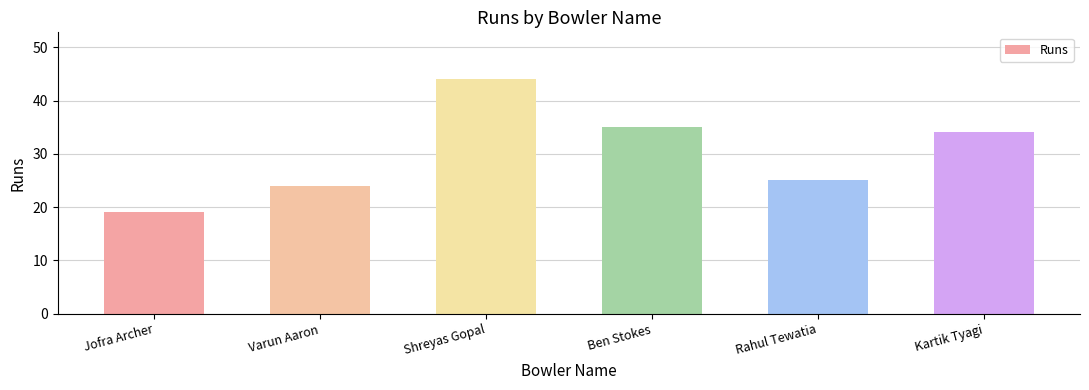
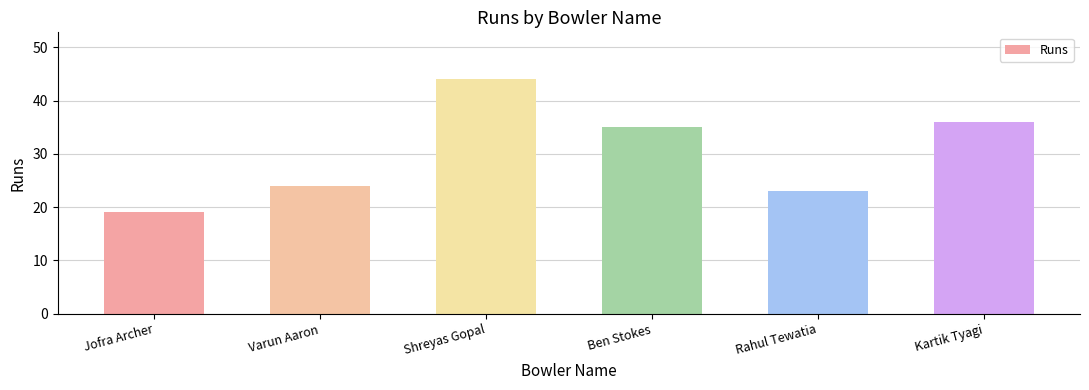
  {
    "Jofra Archer": 19,
    "Varun Aaron": 24,
    "Shreyas Gopal": 44,
    "Ben Stokes": 35,
-   "Rahul Tewatia": 25,
-   "Kartik Tyagi": 34
+   "Rahul Tewatia": 23,
+   "Kartik Tyagi": 36
  }
